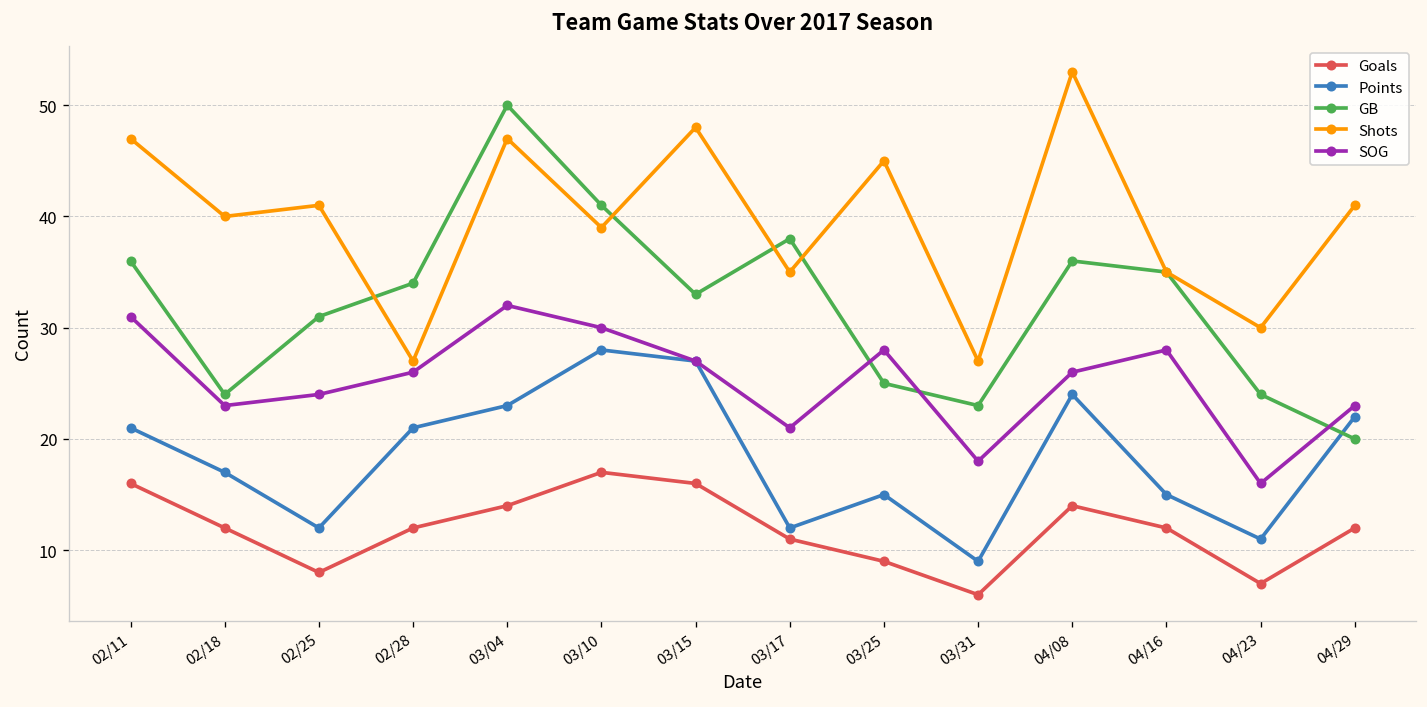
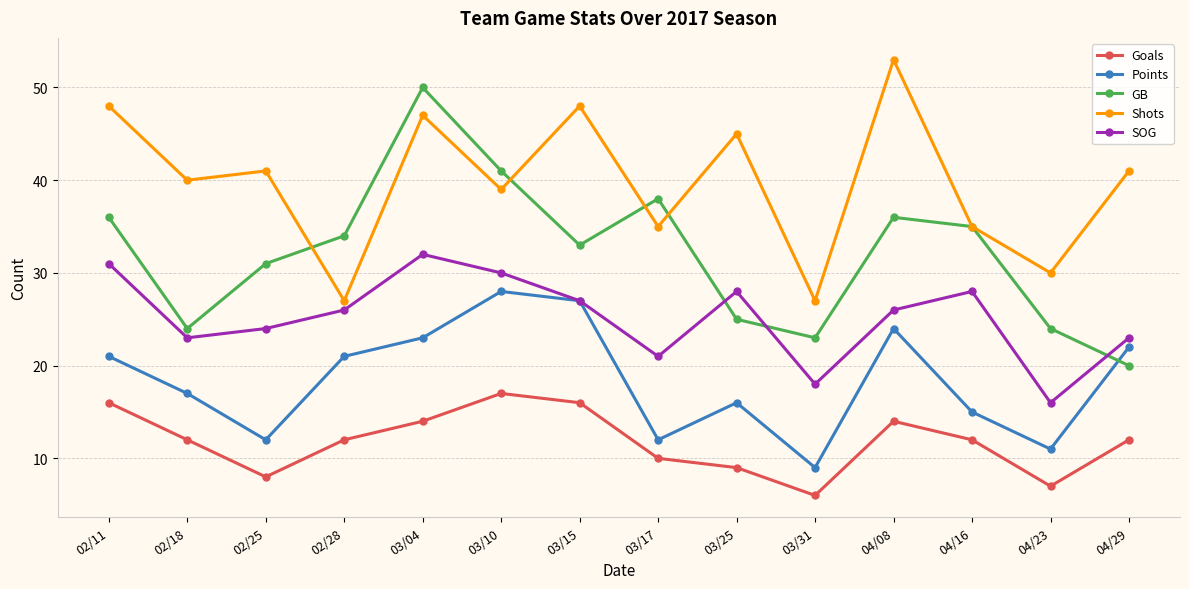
  {
    "Goals": {
      "02/11": 16,
      "02/18": 12,
      "02/25": 8,
      "02/28": 12,
      "03/04": 14,
      "03/10": 17,
      "03/15": 16,
-     "03/17": 11,
+     "03/17": 10,
      "03/25": 9,
      "03/31": 6,
      "04/08": 14,
      "04/16": 12,
      "04/23": 7,
      "04/29": 12
    },
    "Points": {
      "02/11": 21,
      "02/18": 17,
      "02/25": 12,
      "02/28": 21,
      "03/04": 23,
      "03/10": 28,
      "03/17": 12,
-     "03/25": 15,
+     "03/25": 16,
      "03/31": 9,
      "04/08": 24,
      "04/16": 15,
      "04/23": 11,
      "04/29": 22
    },
    "GB": {
      "02/11": 36,
      "02/18": 24,
      "02/25": 31,
      "02/28": 34,
      "03/04": 50,
      "03/10": 41,
      "03/15": 33,
      "03/17": 38,
      "03/25": 25,
      "03/31": 23,
      "04/08": 36,
      "04/23": 24,
      "04/29": 20
    },
    "Shots": {
-     "02/11": 47,
+     "02/11": 48,
      "02/18": 40,
      "02/25": 41,
      "02/28": 27,
      "03/04": 47,
      "03/10": 39,
      "03/15": 48,
      "03/17": 35,
      "03/25": 45,
      "03/31": 27,
      "04/08": 53,
      "04/23": 30,
      "04/29": 41
    },
    "SOG": {
      "02/11": 31,
      "02/18": 23,
      "02/25": 24,
      "02/28": 26,
      "03/04": 32,
      "03/10": 30,
      "03/17": 21,
      "03/25": 28,
      "03/31": 18,
      "04/08": 26,
      "04/16": 28,
      "04/23": 16,
      "04/29": 23
    }
  }
